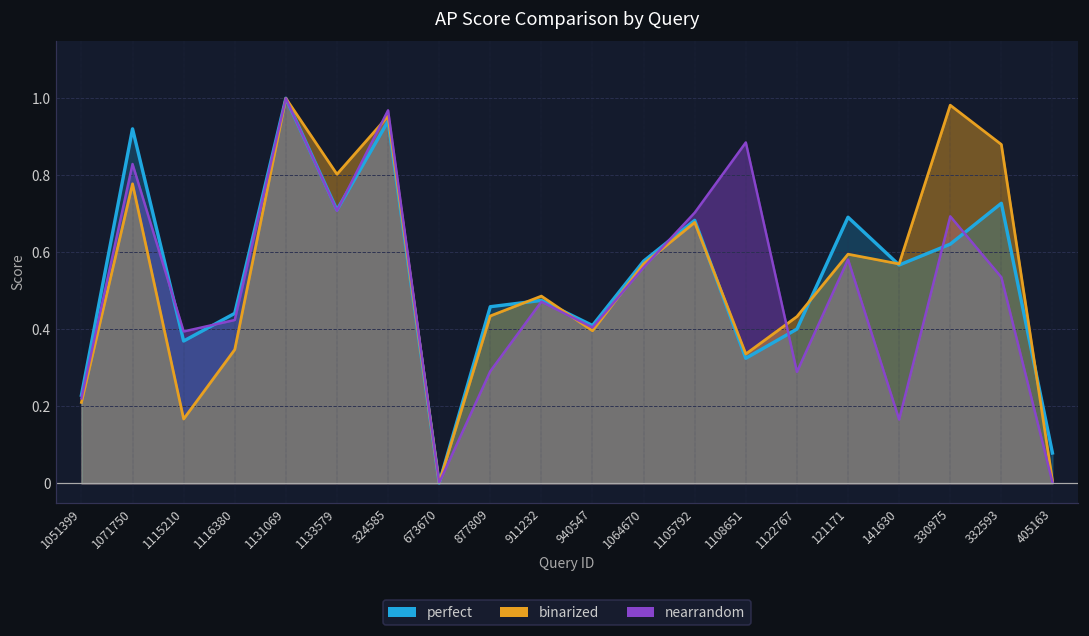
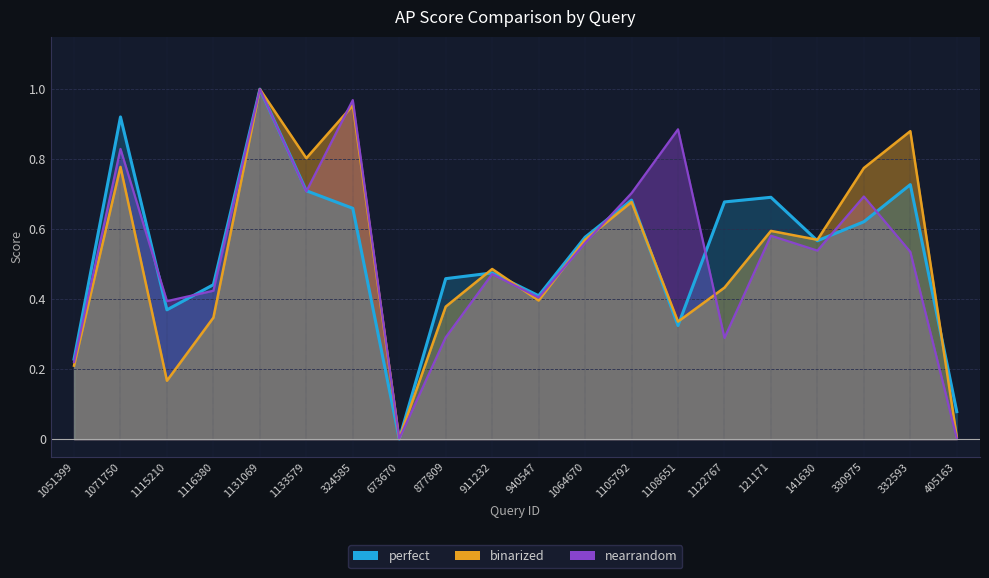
  {
    "nearrandom": {
      "1051399": 0.22,
      "1071750": 0.83,
      "1115210": 0.39,
      "1116380": 0.42,
      "324585": 0.97,
      "877809": 0.29,
      "1064670": 0.56,
      "1105792": 0.70,
      "1108651": 0.89,
      "1122767": 0.29,
      "121171": 0.58,
-     "141630": 0.17,
+     "141630": 0.54,
      "330975": 0.69,
      "332593": 0.54
    },
    "binarized": {
      "1051399": 0.21,
      "1071750": 0.78,
      "1115210": 0.17,
      "1116380": 0.35,
      "1133579": 0.80,
      "324585": 0.95,
-     "877809": 0.43,
+     "877809": 0.38,
      "911232": 0.49,
      "940547": 0.40,
      "1108651": 0.34,
      "1122767": 0.43,
      "121171": 0.59,
-     "330975": 0.98,
+     "330975": 0.77,
      "332593": 0.88
    },
    "perfect": {
      "1051399": 0.23,
      "1071750": 0.92,
      "1115210": 0.37,
      "1116380": 0.44,
-     "324585": 0.94,
+     "324585": 0.66,
      "877809": 0.46,
      "1108651": 0.32,
-     "1122767": 0.40,
+     "1122767": 0.68,
      "121171": 0.69,
      "330975": 0.62,
      "332593": 0.73,
      "405163": 0.08
    }
  }
